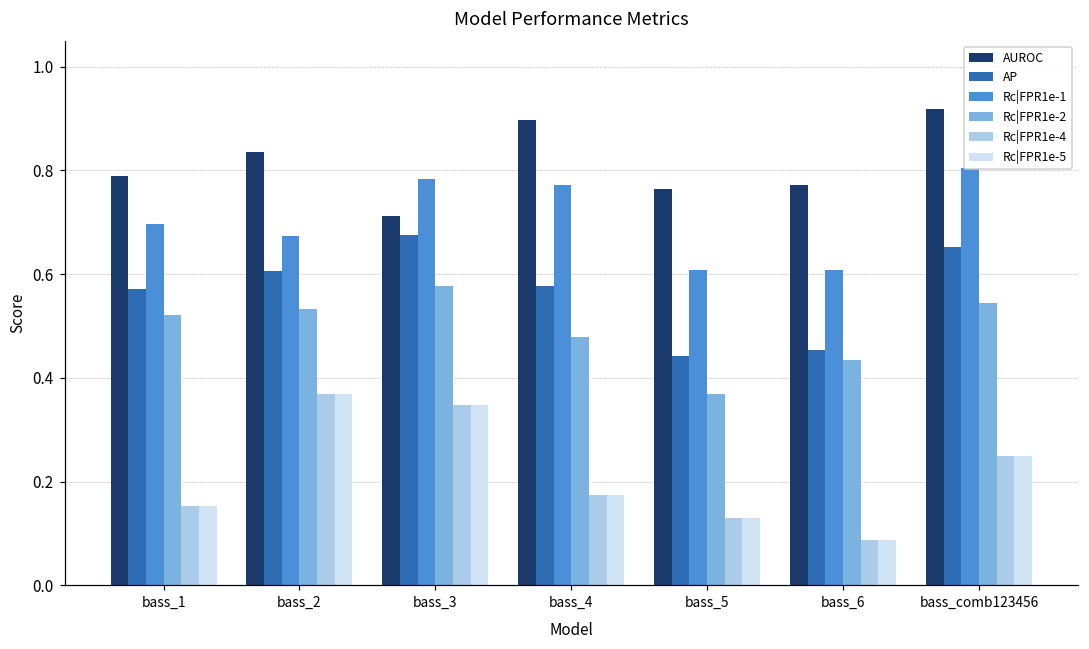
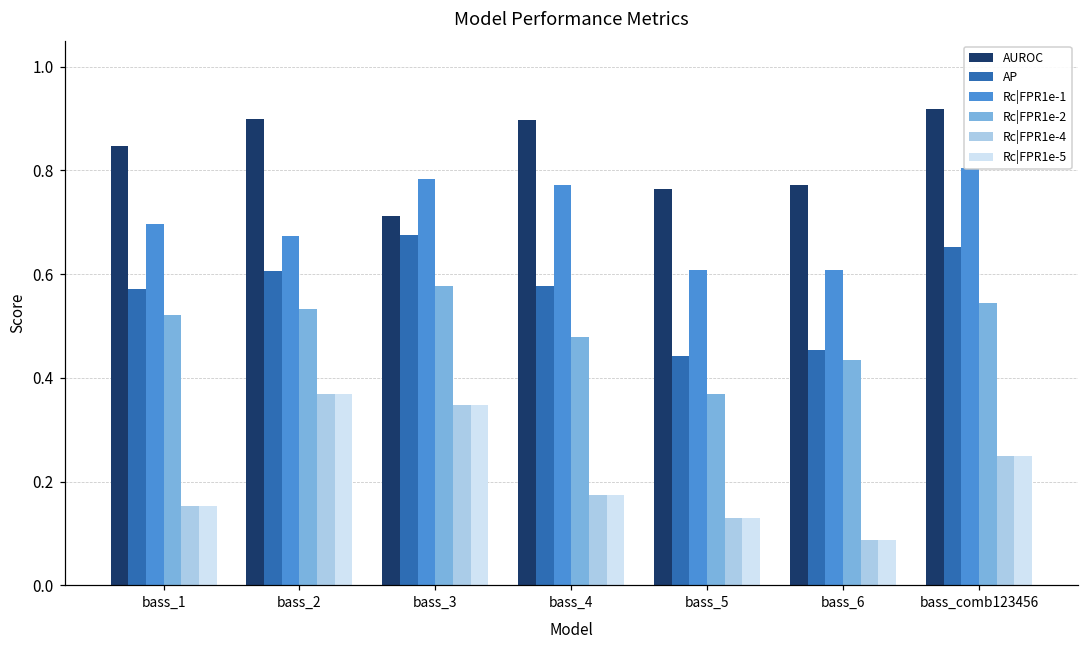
  {
    "AUROC": {
-     "bass_1": 0.79,
-     "bass_2": 0.84,
+     "bass_1": 0.85,
+     "bass_2": 0.90,
      "bass_3": 0.71,
      "bass_4": 0.90,
      "bass_5": 0.76,
      "bass_6": 0.77,
      "bass_comb123456": 0.92
    }
  }
